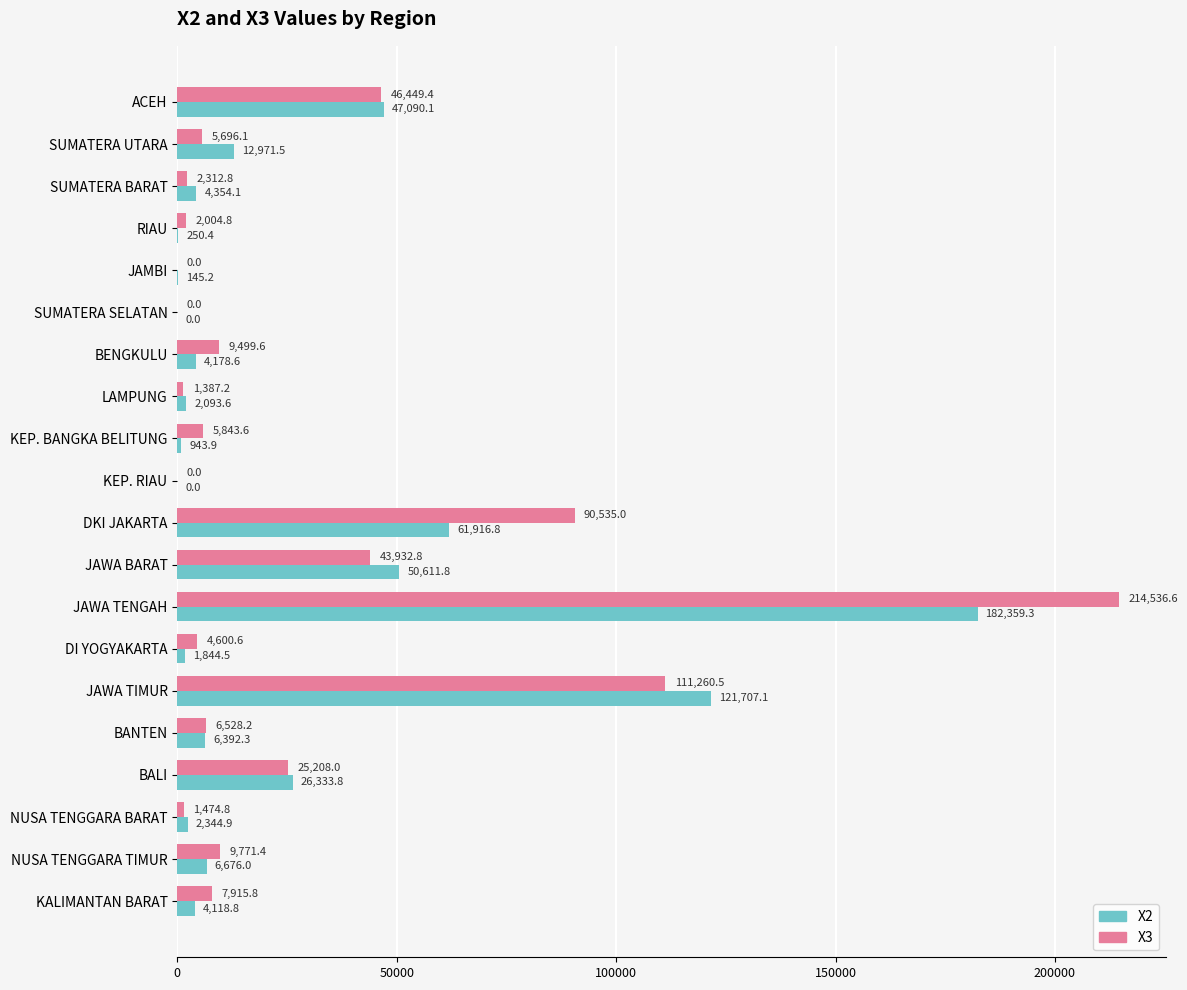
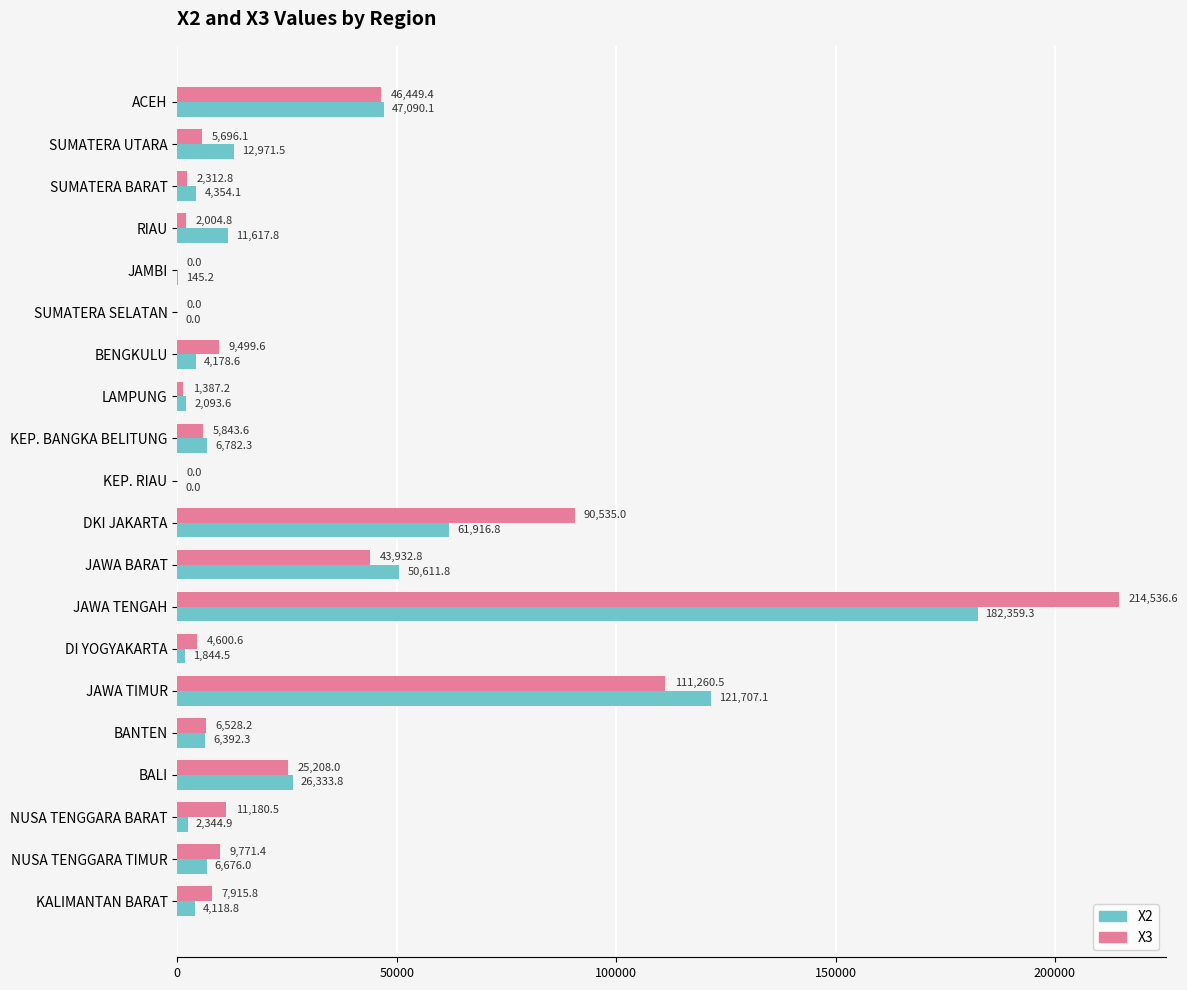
  {
    "X2": {
      "ACEH": "47,090.1",
      "SUMATERA UTARA": "12,971.5",
      "SUMATERA BARAT": "4,354.1",
-     "RIAU": "250.4",
+     "RIAU": "11,617.8",
      "JAMBI": "145.2",
      "SUMATERA SELATAN": "0.0",
      "BENGKULU": "4,178.6",
      "LAMPUNG": "2,093.6",
-     "KEP. BANGKA BELITUNG": "943.9",
+     "KEP. BANGKA BELITUNG": "6,782.3",
      "KEP. RIAU": "0.0",
      "DKI JAKARTA": "61,916.8",
      "JAWA BARAT": "50,611.8",
      "JAWA TENGAH": "182,359.3",
      "DI YOGYAKARTA": "1,844.5",
      "JAWA TIMUR": "121,707.1",
      "BANTEN": "6,392.3",
      "BALI": "26,333.8",
      "NUSA TENGGARA BARAT": "2,344.9",
      "NUSA TENGGARA TIMUR": "6,676.0",
      "KALIMANTAN BARAT": "4,118.8"
    },
    "X3": {
      "ACEH": "46,449.4",
      "SUMATERA UTARA": "5,696.1",
      "SUMATERA BARAT": "2,312.8",
      "RIAU": "2,004.8",
      "JAMBI": "0.0",
      "SUMATERA SELATAN": "0.0",
      "BENGKULU": "9,499.6",
      "LAMPUNG": "1,387.2",
      "KEP. BANGKA BELITUNG": "5,843.6",
      "KEP. RIAU": "0.0",
      "DKI JAKARTA": "90,535.0",
      "JAWA BARAT": "43,932.8",
      "JAWA TENGAH": "214,536.6",
      "DI YOGYAKARTA": "4,600.6",
      "JAWA TIMUR": "111,260.5",
      "BANTEN": "6,528.2",
      "BALI": "25,208.0",
-     "NUSA TENGGARA BARAT": "1,474.8",
+     "NUSA TENGGARA BARAT": "11,180.5",
      "NUSA TENGGARA TIMUR": "9,771.4",
      "KALIMANTAN BARAT": "7,915.8"
    }
  }
